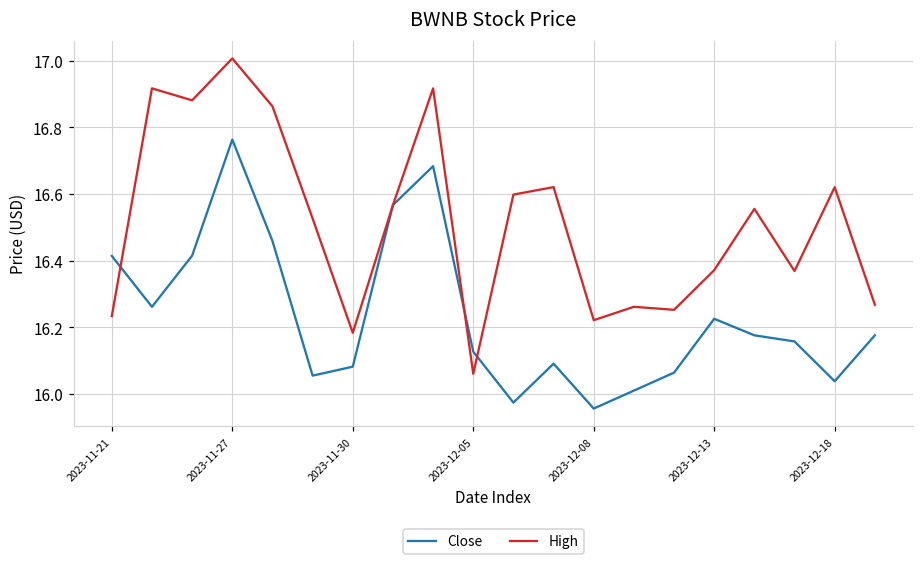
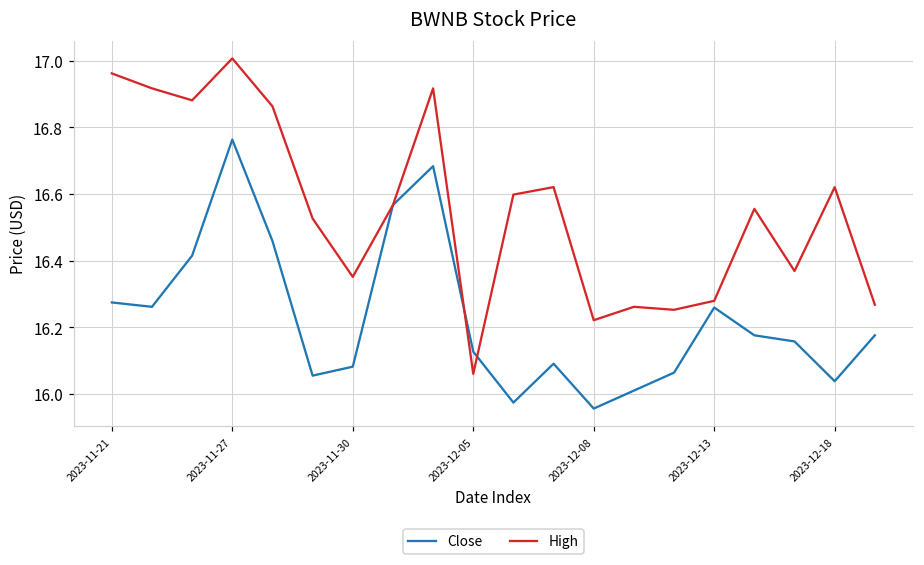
  {
    "Close": {
-     "2023-11-21": 16.41,
+     "2023-11-21": 16.27,
      "2023-11-27": 16.76,
      "2023-11-30": 16.08,
      "2023-12-05": 16.13,
      "2023-12-08": 15.96,
-     "2023-12-13": 16.23,
+     "2023-12-13": 16.26,
      "2023-12-18": 16.04
    },
    "High": {
-     "2023-11-21": 16.23,
+     "2023-11-21": 16.96,
      "2023-11-27": 17.01,
-     "2023-11-30": 16.18,
+     "2023-11-30": 16.35,
      "2023-12-05": 16.06,
      "2023-12-08": 16.22,
-     "2023-12-13": 16.37,
+     "2023-12-13": 16.28,
      "2023-12-18": 16.62
    }
  }
